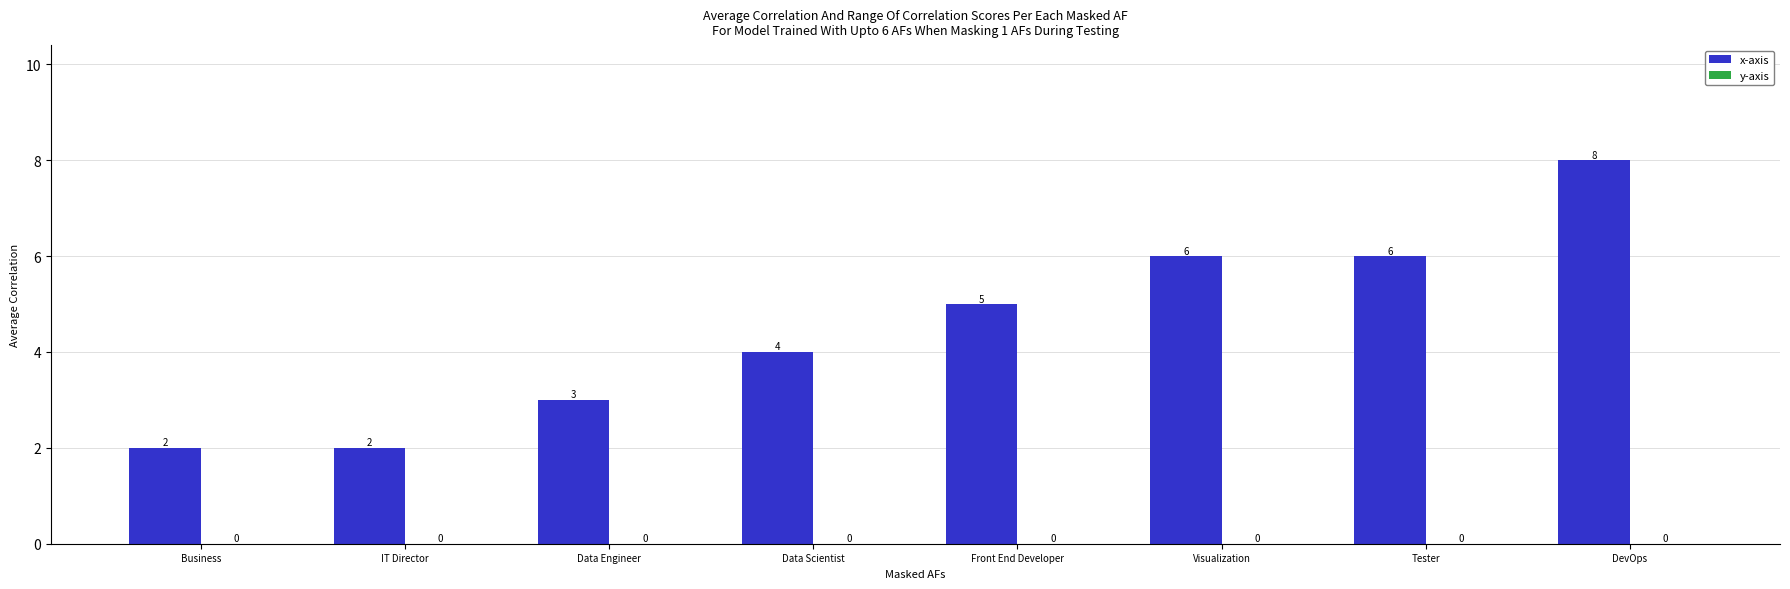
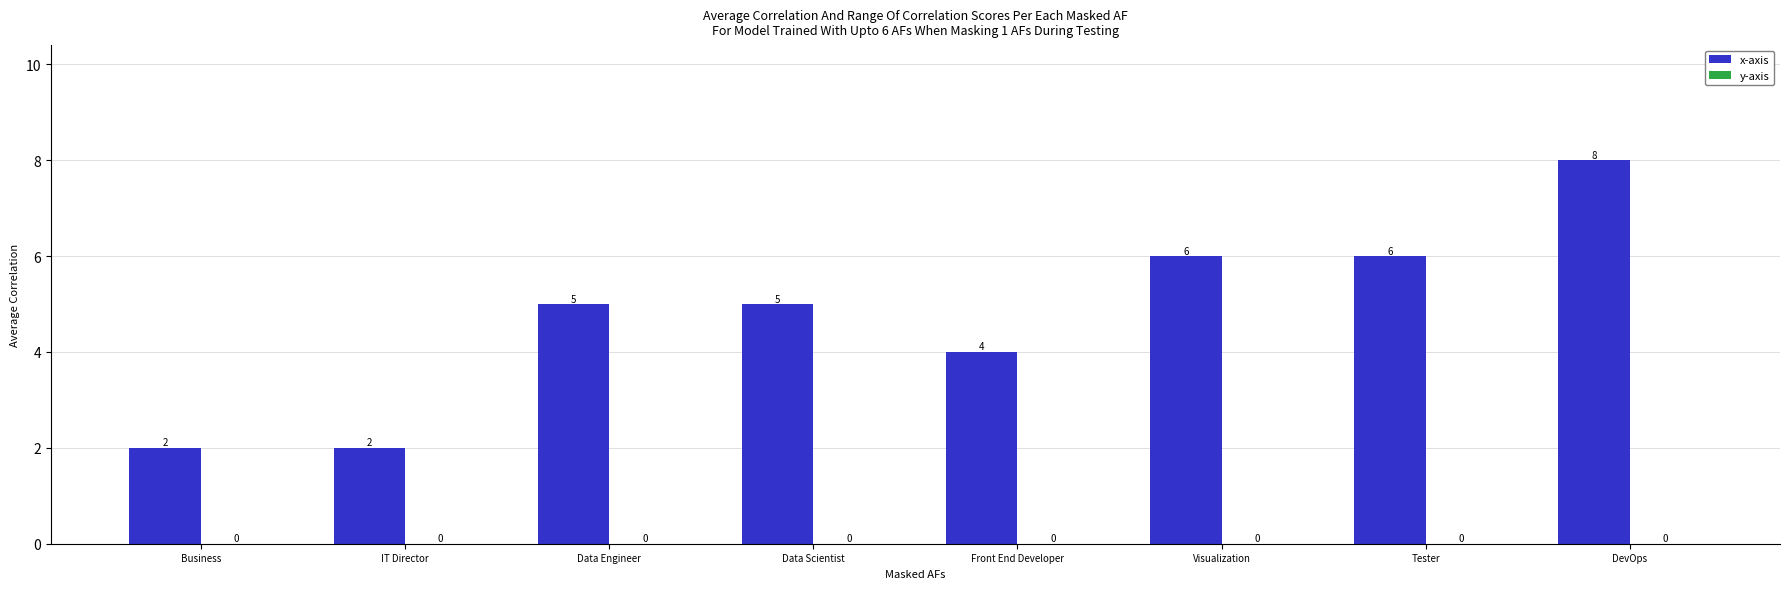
  {
    "x-axis": {
      "Business": 2,
      "IT Director": 2,
-     "Data Engineer": 3,
-     "Data Scientist": 4,
-     "Front End Developer": 5,
+     "Data Engineer": 5,
+     "Data Scientist": 5,
+     "Front End Developer": 4,
      "Visualization": 6,
      "Tester": 6,
      "DevOps": 8
    },
    "y-axis": {
      "Business": 0,
      "IT Director": 0,
      "Data Engineer": 0,
      "Data Scientist": 0,
      "Front End Developer": 0,
      "Visualization": 0,
      "Tester": 0,
      "DevOps": 0
    }
  }
